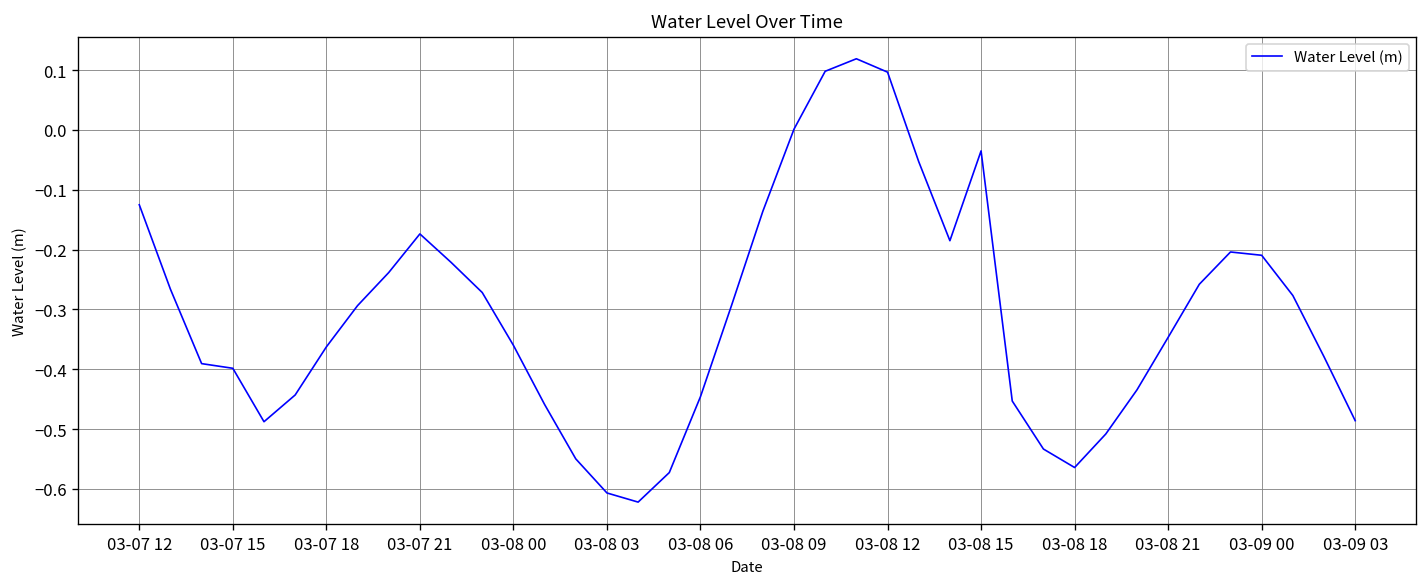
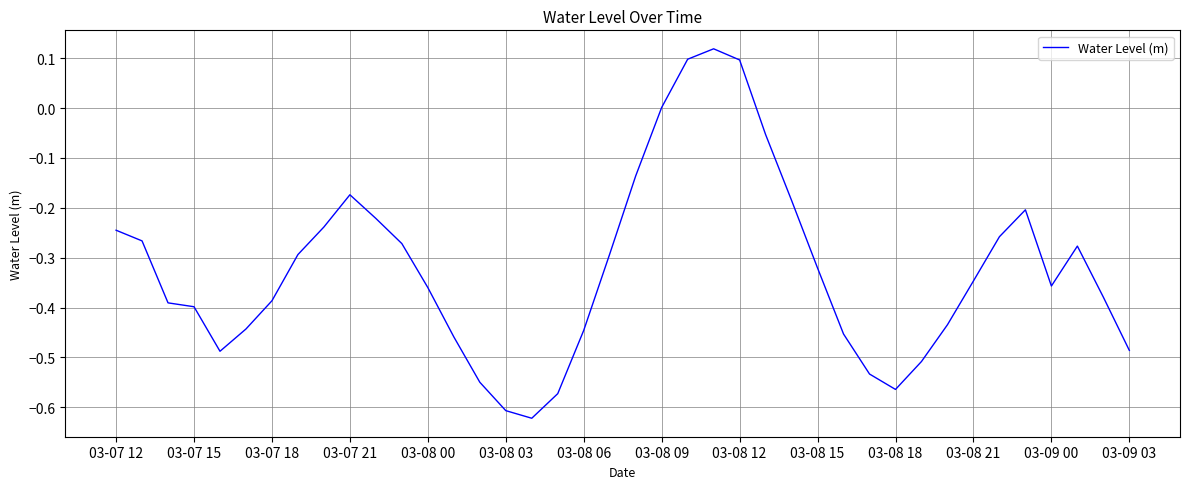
  {
-   "03-07 12": -0.13,
+   "03-07 12": -0.24,
    "03-07 15": -0.40,
-   "03-07 18": -0.36,
+   "03-07 18": -0.39,
    "03-07 21": -0.17,
    "03-08 00": -0.36,
    "03-08 03": -0.61,
    "03-08 06": -0.45,
    "03-08 09": 0.00,
    "03-08 12": 0.10,
-   "03-08 15": -0.04,
+   "03-08 15": -0.32,
    "03-08 18": -0.56,
    "03-08 21": -0.35,
-   "03-09 00": -0.21,
+   "03-09 00": -0.36,
    "03-09 03": -0.49
  }
